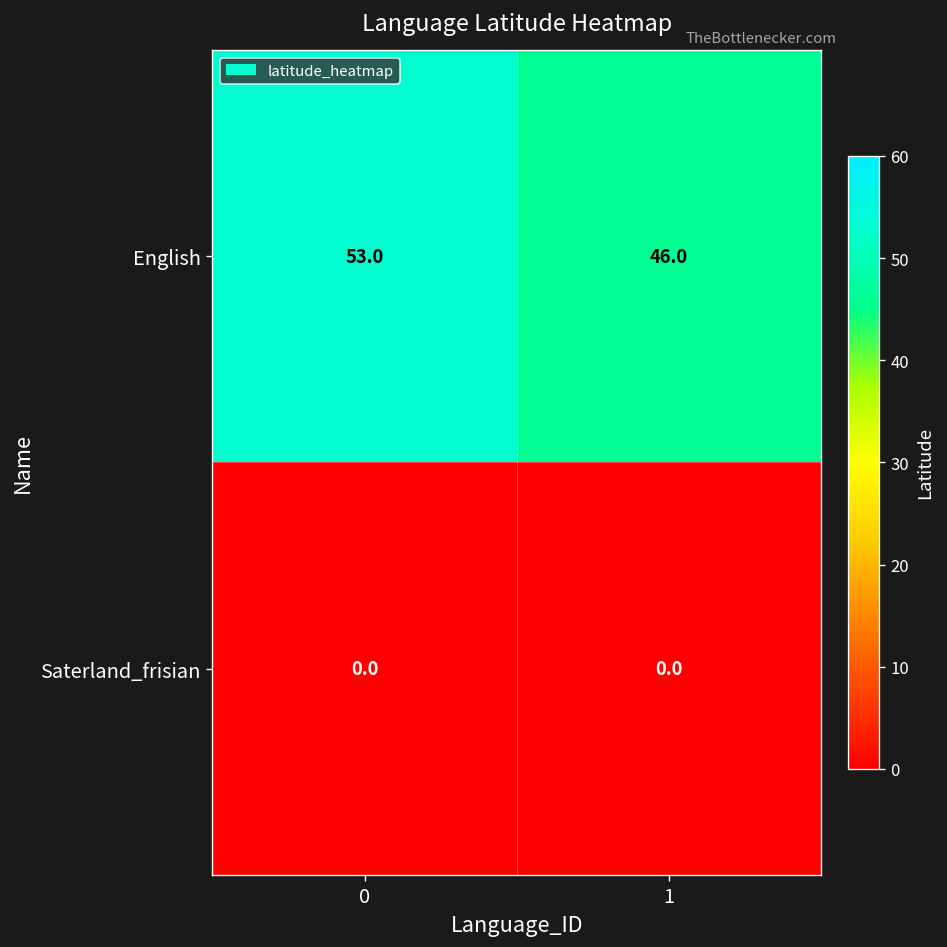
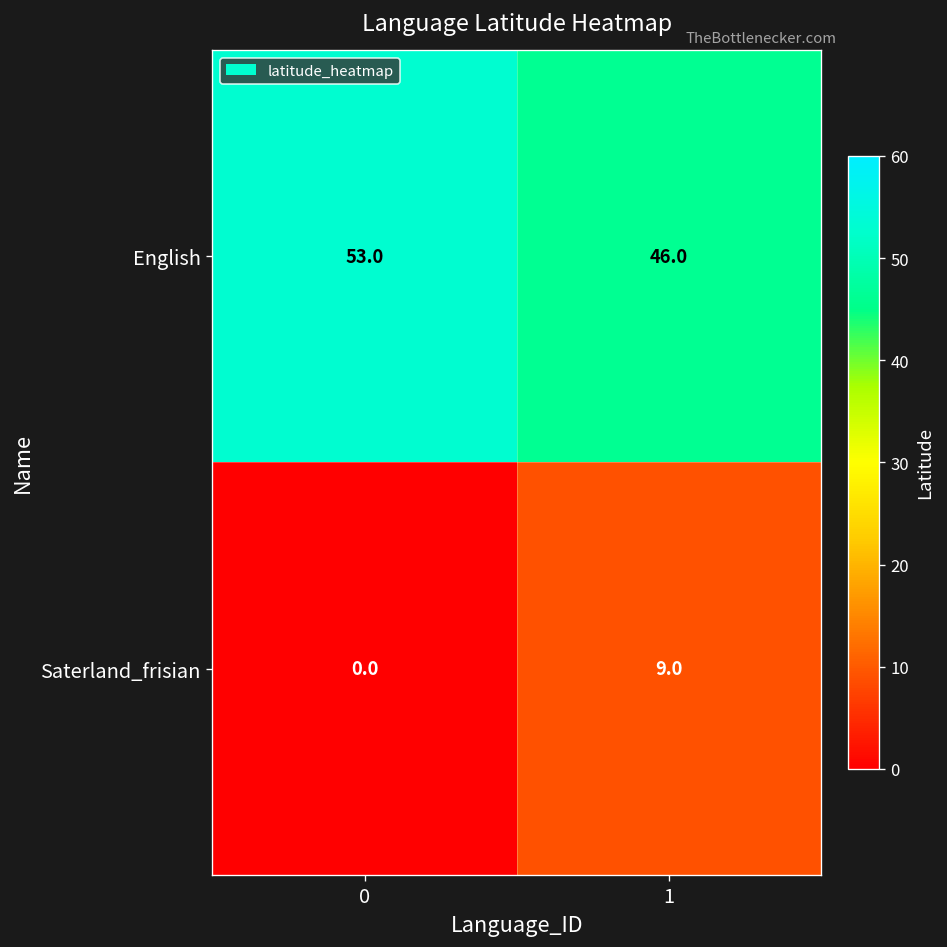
  {
    "English": {
      "0": 53.0,
      "1": 46.0
    },
    "Saterland_frisian": {
      "0": 0.0,
-     "1": 0.0
+     "1": 9.0
    }
  }
